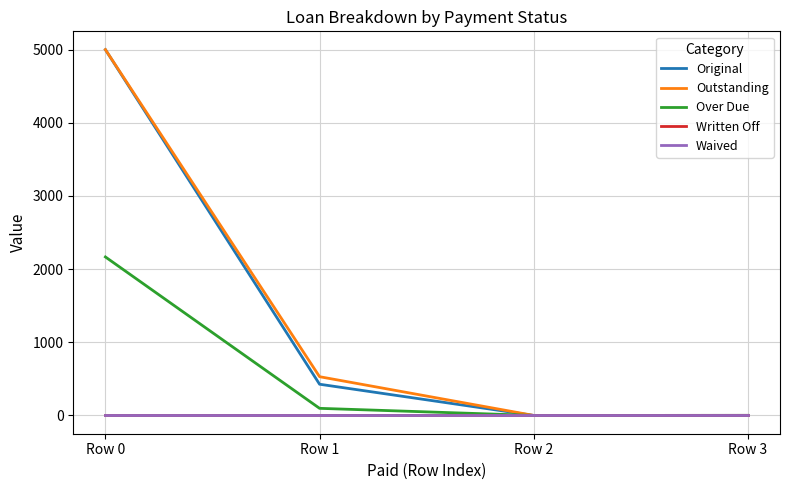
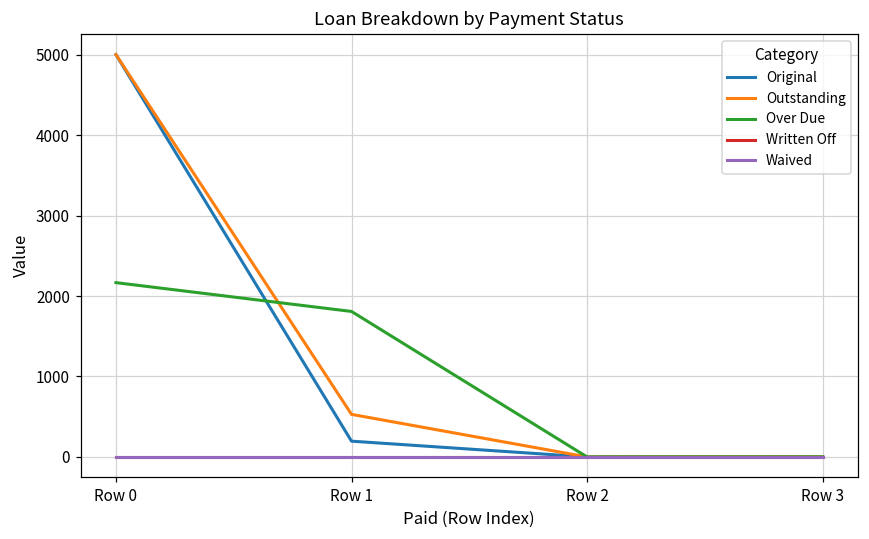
  {
    "Original": {
-     "Row 1": 400
+     "Row 1": 200
    },
    "Outstanding": {
      "Row 1": 500
    },
    "Over Due": {
      "Row 0": 2200,
-     "Row 1": 100
+     "Row 1": 1800
    },
    "Waived": {
      "Row 0": 0,
      "Row 1": 0
    }
  }
